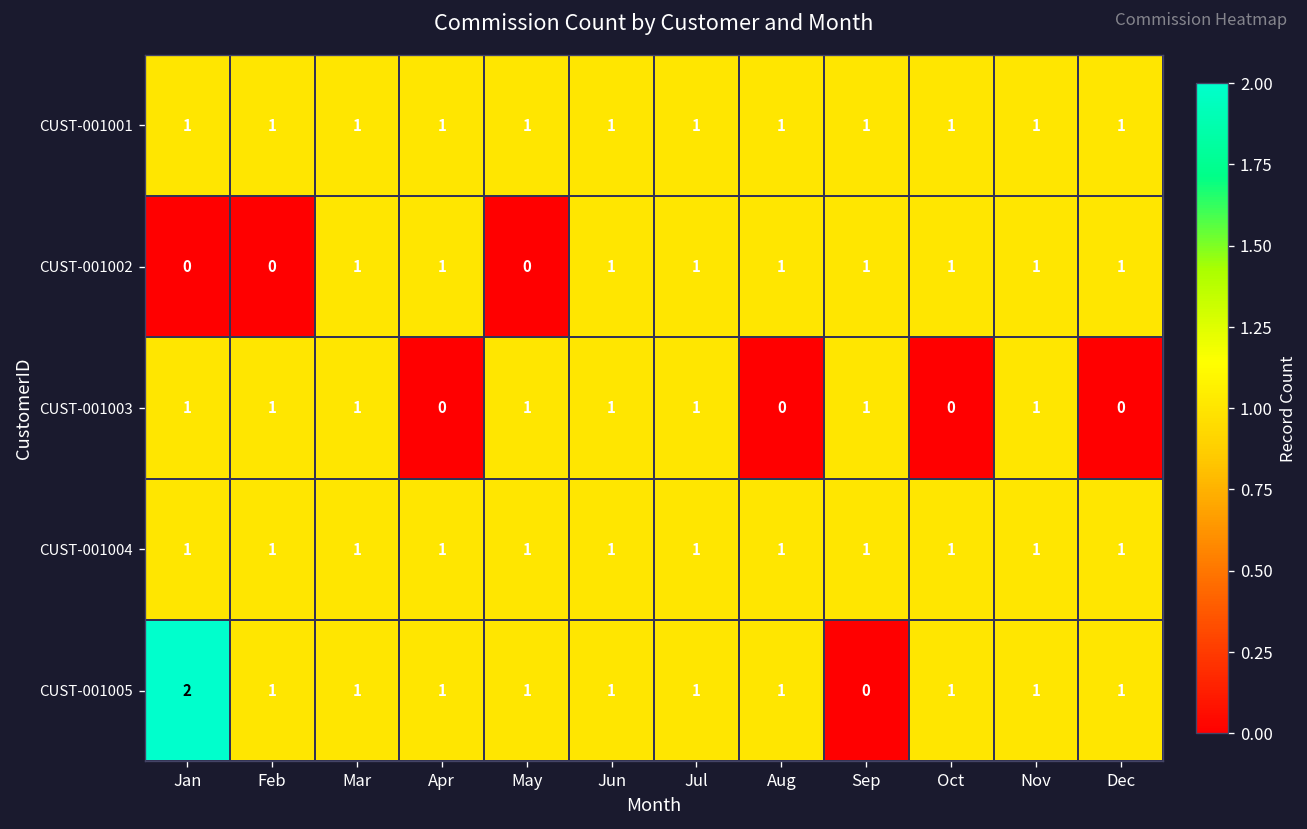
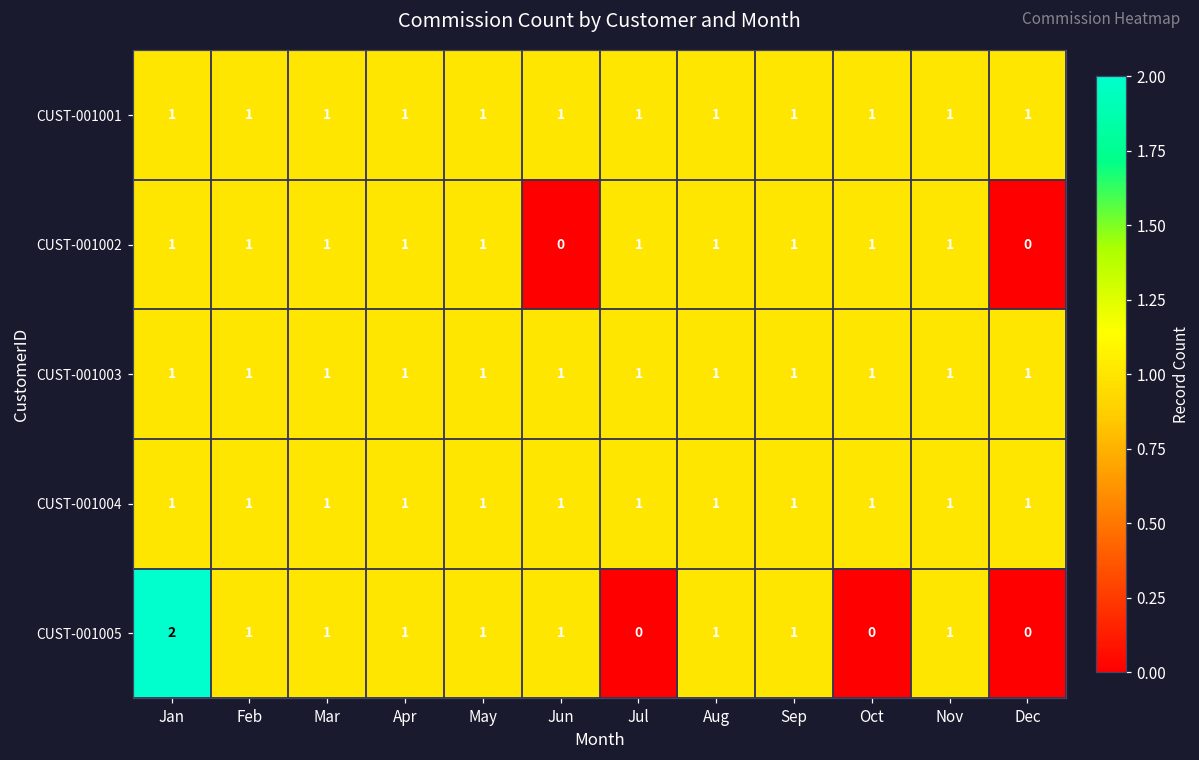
  {
    "CUST-001001": {
      "Jan": 1,
      "Feb": 1,
      "Mar": 1,
      "Apr": 1,
      "May": 1,
      "Jun": 1,
      "Jul": 1,
      "Aug": 1,
      "Sep": 1,
      "Oct": 1,
      "Nov": 1,
      "Dec": 1
    },
    "CUST-001002": {
-     "Jan": 0,
-     "Feb": 0,
+     "Jan": 1,
+     "Feb": 1,
      "Mar": 1,
      "Apr": 1,
-     "May": 0,
-     "Jun": 1,
+     "May": 1,
+     "Jun": 0,
      "Jul": 1,
      "Aug": 1,
      "Sep": 1,
      "Oct": 1,
      "Nov": 1,
-     "Dec": 1
+     "Dec": 0
    },
    "CUST-001003": {
      "Jan": 1,
      "Feb": 1,
      "Mar": 1,
-     "Apr": 0,
+     "Apr": 1,
      "May": 1,
      "Jun": 1,
      "Jul": 1,
-     "Aug": 0,
+     "Aug": 1,
      "Sep": 1,
-     "Oct": 0,
+     "Oct": 1,
      "Nov": 1,
-     "Dec": 0
+     "Dec": 1
    },
    "CUST-001004": {
      "Jan": 1,
      "Feb": 1,
      "Mar": 1,
      "Apr": 1,
      "May": 1,
      "Jun": 1,
      "Jul": 1,
      "Aug": 1,
      "Sep": 1,
      "Oct": 1,
      "Nov": 1,
      "Dec": 1
    },
    "CUST-001005": {
      "Jan": 2,
      "Feb": 1,
      "Mar": 1,
      "Apr": 1,
      "May": 1,
      "Jun": 1,
-     "Jul": 1,
+     "Jul": 0,
      "Aug": 1,
-     "Sep": 0,
-     "Oct": 1,
+     "Sep": 1,
+     "Oct": 0,
      "Nov": 1,
-     "Dec": 1
+     "Dec": 0
    }
  }
